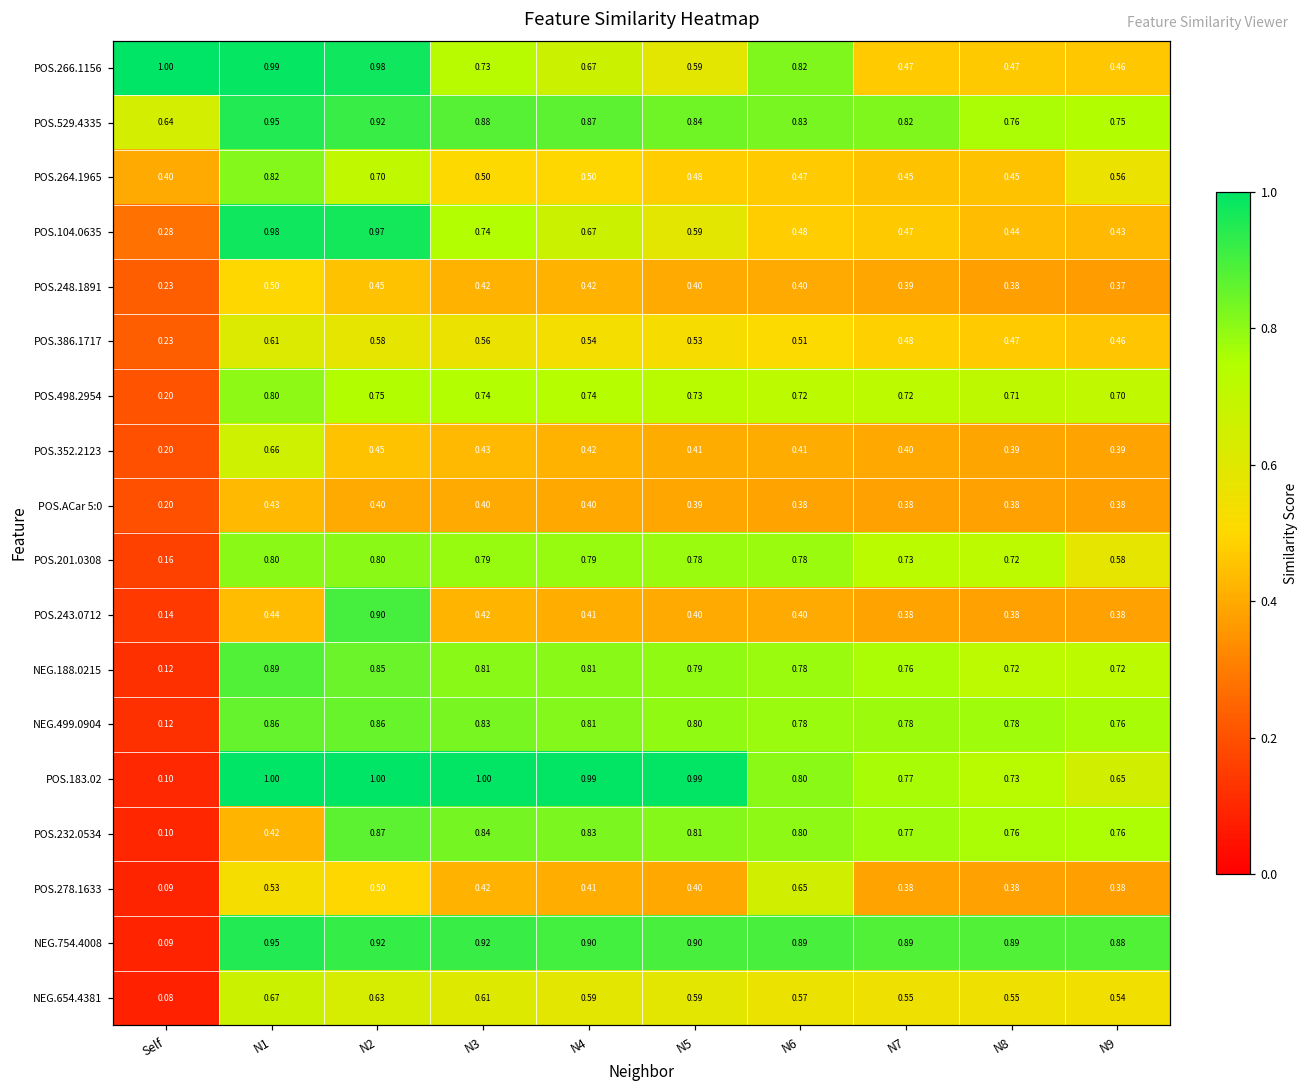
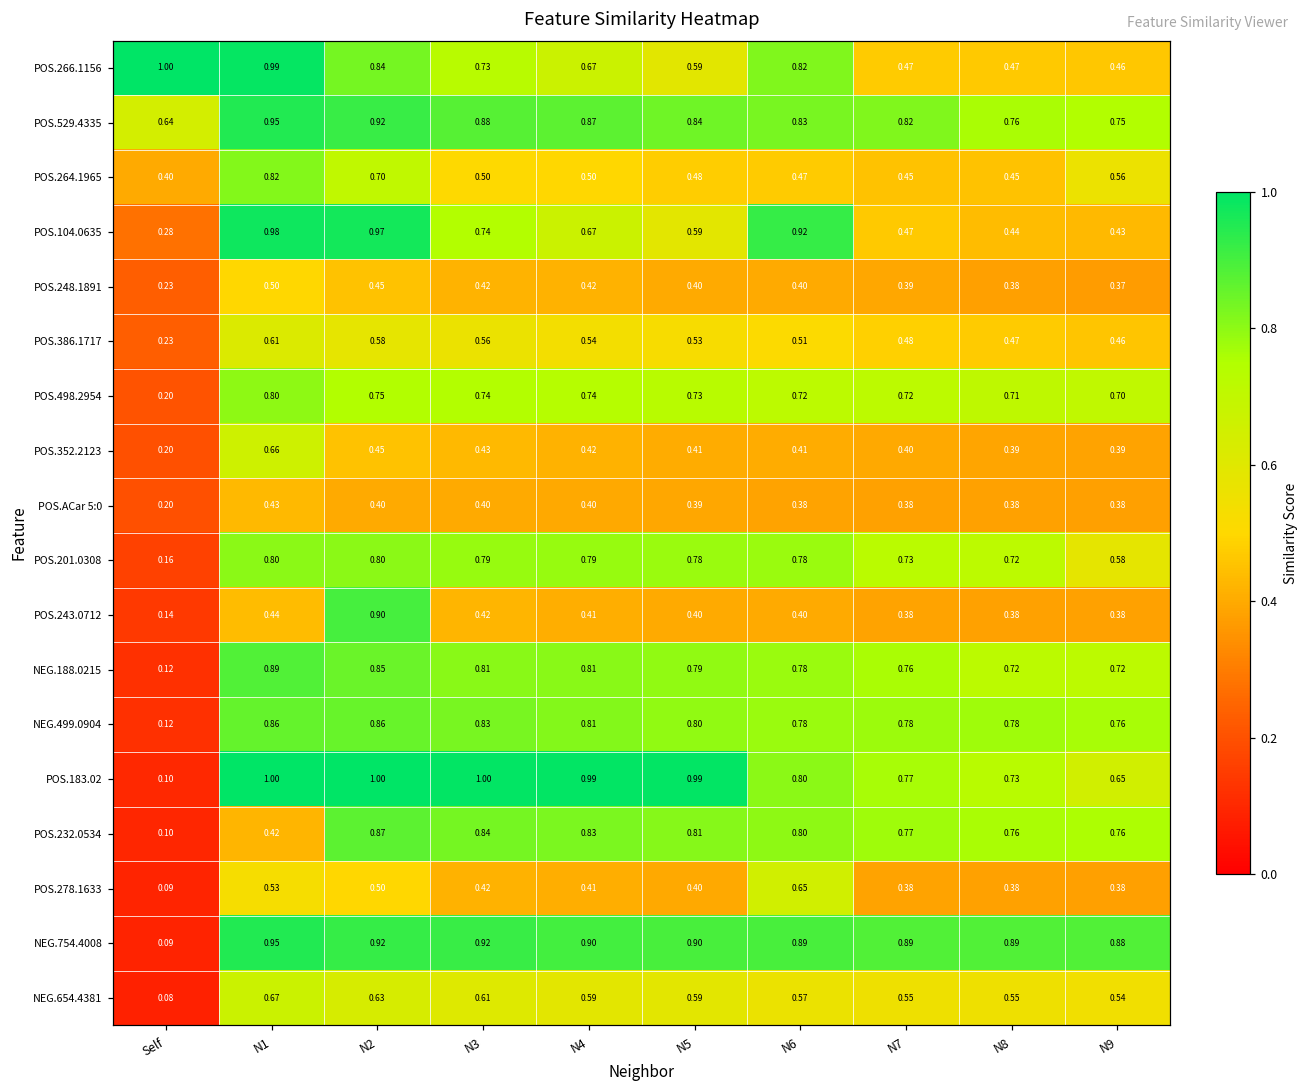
  {
    "POS.266.1156": {
      "Self": 1.00,
      "N1": 0.99,
-     "N2": 0.98,
+     "N2": 0.84,
      "N3": 0.73,
      "N4": 0.67,
      "N5": 0.59,
      "N6": 0.82,
      "N7": 0.47,
      "N8": 0.47,
      "N9": 0.46
    },
    "POS.529.4335": {
      "Self": 0.64,
      "N1": 0.95,
      "N2": 0.92,
      "N3": 0.88,
      "N4": 0.87,
      "N5": 0.84,
      "N6": 0.83,
      "N7": 0.82,
      "N8": 0.76,
      "N9": 0.75
    },
    "POS.264.1965": {
      "Self": 0.40,
      "N1": 0.82,
      "N2": 0.70,
      "N3": 0.50,
      "N4": 0.50,
      "N5": 0.48,
      "N6": 0.47,
      "N7": 0.45,
      "N8": 0.45,
      "N9": 0.56
    },
    "POS.104.0635": {
      "Self": 0.28,
      "N1": 0.98,
      "N2": 0.97,
      "N3": 0.74,
      "N4": 0.67,
      "N5": 0.59,
-     "N6": 0.48,
+     "N6": 0.92,
      "N7": 0.47,
      "N8": 0.44,
      "N9": 0.43
    },
    "POS.248.1891": {
      "Self": 0.23,
      "N1": 0.50,
      "N2": 0.45,
      "N3": 0.42,
      "N4": 0.42,
      "N5": 0.40,
      "N6": 0.40,
      "N7": 0.39,
      "N8": 0.38,
      "N9": 0.37
    },
    "POS.386.1717": {
      "Self": 0.23,
      "N1": 0.61,
      "N2": 0.58,
      "N3": 0.56,
      "N4": 0.54,
      "N5": 0.53,
      "N6": 0.51,
      "N7": 0.48,
      "N8": 0.47,
      "N9": 0.46
    },
    "POS.498.2954": {
      "Self": 0.20,
      "N1": 0.80,
      "N2": 0.75,
      "N3": 0.74,
      "N4": 0.74,
      "N5": 0.73,
      "N6": 0.72,
      "N7": 0.72,
      "N8": 0.71,
      "N9": 0.70
    },
    "POS.352.2123": {
      "Self": 0.20,
      "N1": 0.66,
      "N2": 0.45,
      "N3": 0.43,
      "N4": 0.42,
      "N5": 0.41,
      "N6": 0.41,
      "N7": 0.40,
      "N8": 0.39,
      "N9": 0.39
    },
    "POS.ACar 5:0": {
      "Self": 0.20,
      "N1": 0.43,
      "N2": 0.40,
      "N3": 0.40,
      "N4": 0.40,
      "N5": 0.39,
      "N6": 0.38,
      "N7": 0.38,
      "N8": 0.38,
      "N9": 0.38
    },
    "POS.201.0308": {
      "Self": 0.16,
      "N1": 0.80,
      "N2": 0.80,
      "N3": 0.79,
      "N4": 0.79,
      "N5": 0.78,
      "N6": 0.78,
      "N7": 0.73,
      "N8": 0.72,
      "N9": 0.58
    },
    "POS.243.0712": {
      "Self": 0.14,
      "N1": 0.44,
      "N2": 0.90,
      "N3": 0.42,
      "N4": 0.41,
      "N5": 0.40,
      "N6": 0.40,
      "N7": 0.38,
      "N8": 0.38,
      "N9": 0.38
    },
    "NEG.188.0215": {
      "Self": 0.12,
      "N1": 0.89,
      "N2": 0.85,
      "N3": 0.81,
      "N4": 0.81,
      "N5": 0.79,
      "N6": 0.78,
      "N7": 0.76,
      "N8": 0.72,
      "N9": 0.72
    },
    "NEG.499.0904": {
      "Self": 0.12,
      "N1": 0.86,
      "N2": 0.86,
      "N3": 0.83,
      "N4": 0.81,
      "N5": 0.80,
      "N6": 0.78,
      "N7": 0.78,
      "N8": 0.78,
      "N9": 0.76
    },
    "POS.183.02": {
      "Self": 0.10,
      "N1": 1.00,
      "N2": 1.00,
      "N3": 1.00,
      "N4": 0.99,
      "N5": 0.99,
      "N6": 0.80,
      "N7": 0.77,
      "N8": 0.73,
      "N9": 0.65
    },
    "POS.232.0534": {
      "Self": 0.10,
      "N1": 0.42,
      "N2": 0.87,
      "N3": 0.84,
      "N4": 0.83,
      "N5": 0.81,
      "N6": 0.80,
      "N7": 0.77,
      "N8": 0.76,
      "N9": 0.76
    },
    "POS.278.1633": {
      "Self": 0.09,
      "N1": 0.53,
      "N2": 0.50,
      "N3": 0.42,
      "N4": 0.41,
      "N5": 0.40,
      "N6": 0.65,
      "N7": 0.38,
      "N8": 0.38,
      "N9": 0.38
    },
    "NEG.754.4008": {
      "Self": 0.09,
      "N1": 0.95,
      "N2": 0.92,
      "N3": 0.92,
      "N4": 0.90,
      "N5": 0.90,
      "N6": 0.89,
      "N7": 0.89,
      "N8": 0.89,
      "N9": 0.88
    },
    "NEG.654.4381": {
      "Self": 0.08,
      "N1": 0.67,
      "N2": 0.63,
      "N3": 0.61,
      "N4": 0.59,
      "N5": 0.59,
      "N6": 0.57,
      "N7": 0.55,
      "N8": 0.55,
      "N9": 0.54
    }
  }
